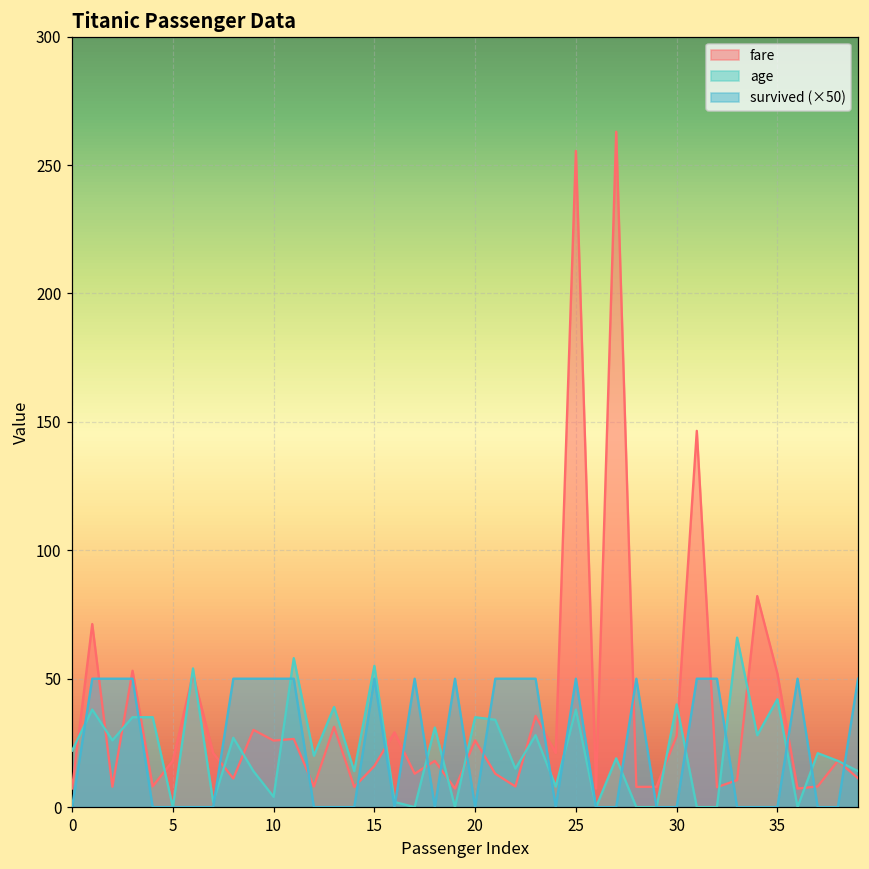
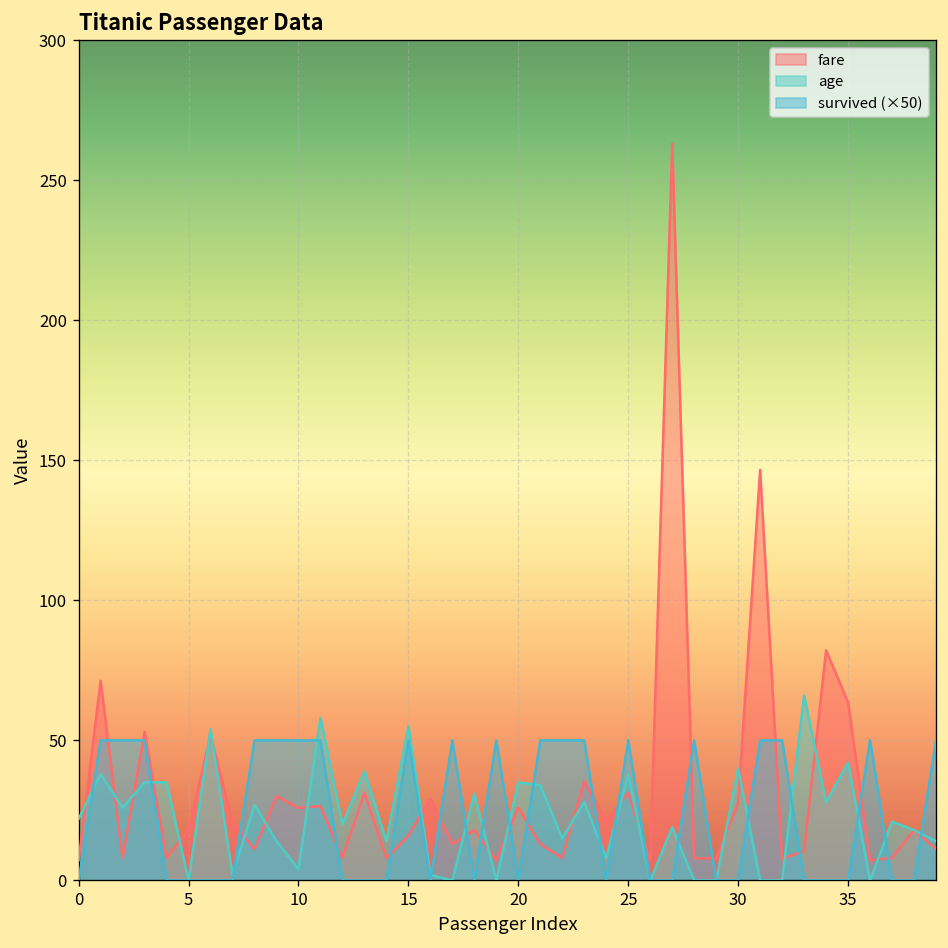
  {
    "fare": {
      "0": 7,
      "5": 18,
      "10": 26,
      "15": 16,
      "20": 26,
-     "25": 256,
+     "25": 31,
      "30": 28,
-     "35": 52
+     "35": 64
    }
  }
